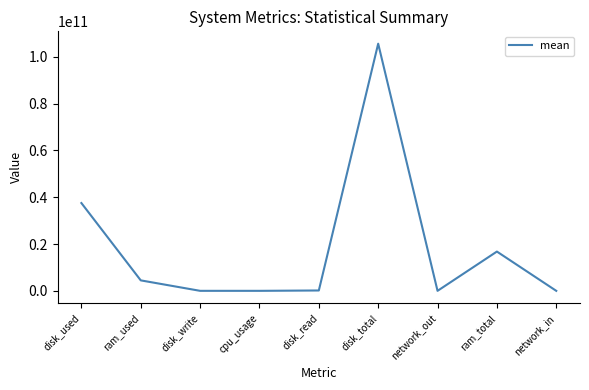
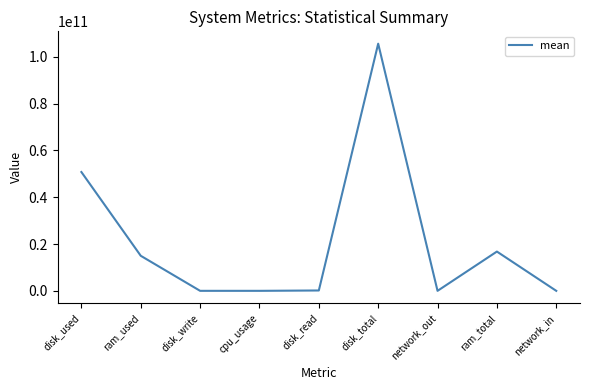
  {
-   "disk_used": 38000000000,
-   "ram_used": 4000000000,
+   "disk_used": 51000000000,
+   "ram_used": 15000000000,
    "disk_write": 0,
    "cpu_usage": 0,
    "disk_read": 0,
    "disk_total": 106000000000,
    "network_out": 0,
    "ram_total": 17000000000,
    "network_in": 0
  }
